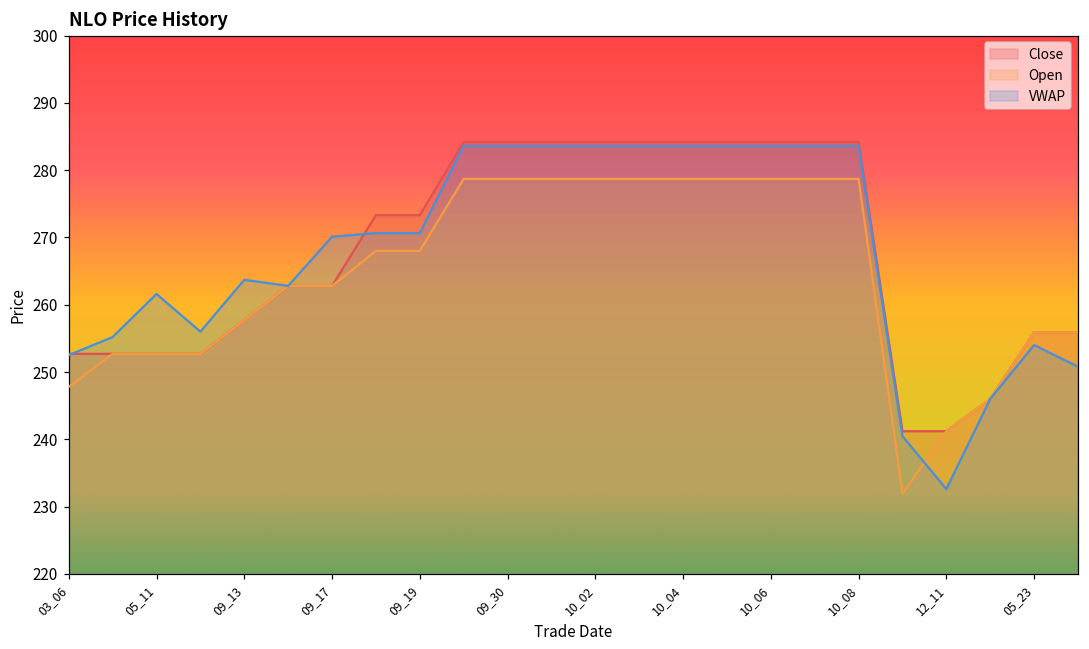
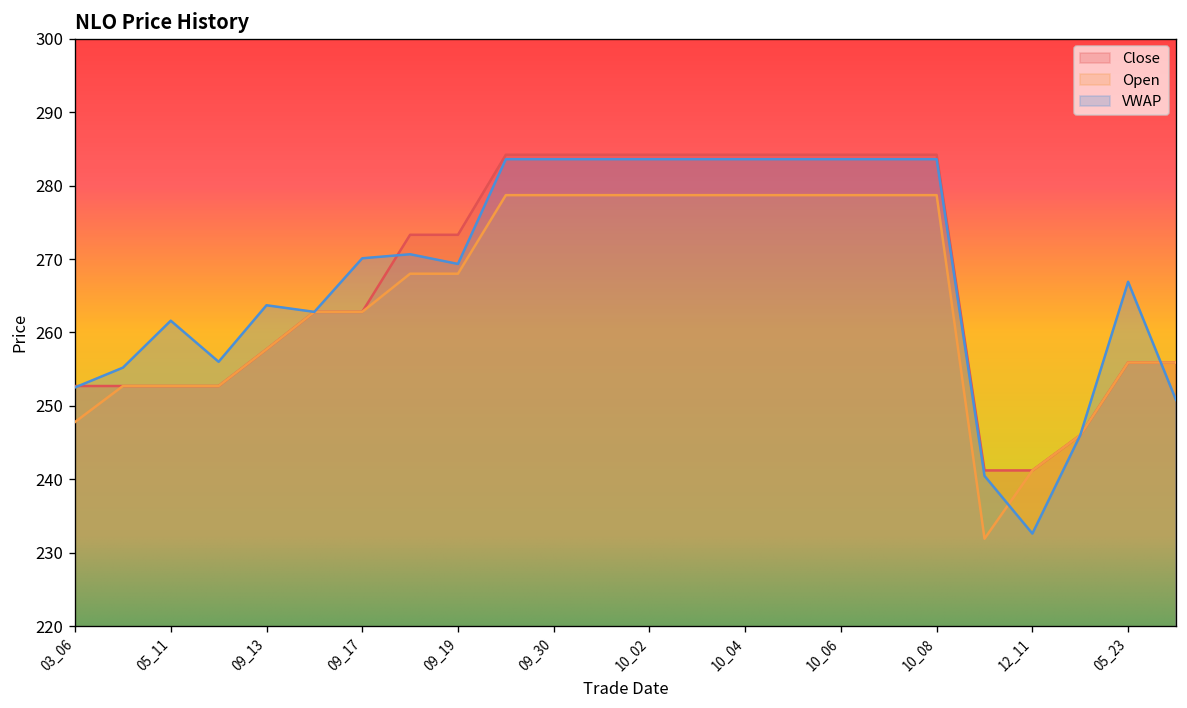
  {
    "VWAP": {
      "05_11": 262,
      "09_13": 264,
      "09_17": 270,
-     "09_19": 271,
+     "09_19": 269,
      "09_30": 284,
      "10_02": 284,
      "10_04": 284,
      "10_06": 284,
      "10_08": 284,
      "12_11": 233,
-     "05_23": 254
+     "05_23": 267
    }
  }
